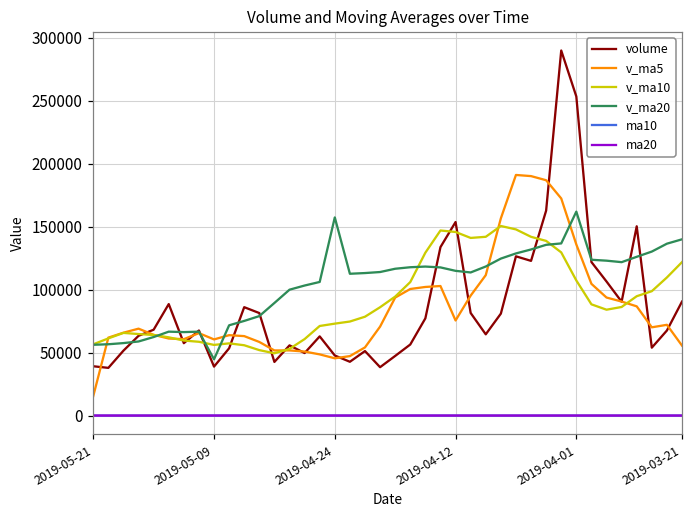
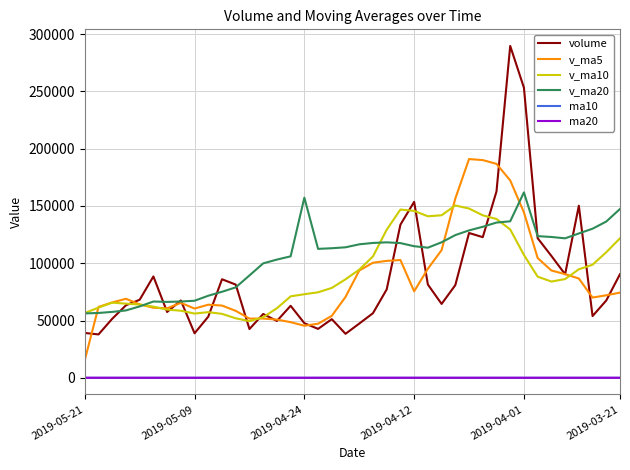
  {
    "volume": {
      "2019-05-21": 39000,
      "2019-05-09": 39000,
      "2019-04-12": 154000,
      "2019-04-01": 253000,
      "2019-03-21": 90000
    },
    "v_ma5": {
      "2019-05-21": 15000,
      "2019-05-09": 60000,
      "2019-04-12": 75000,
-     "2019-04-01": 136000,
-     "2019-03-21": 56000
+     "2019-04-01": 144000,
+     "2019-03-21": 74000
    },
    "v_ma10": {
      "2019-05-09": 56000,
      "2019-04-24": 73000,
      "2019-04-12": 146000,
      "2019-04-01": 107000,
      "2019-03-21": 122000
    },
    "v_ma20": {
-     "2019-05-09": 45000,
+     "2019-05-09": 67000,
      "2019-04-24": 157000,
      "2019-04-12": 115000,
      "2019-04-01": 162000,
-     "2019-03-21": 140000
+     "2019-03-21": 147000
    },
    "ma20": {
      "2019-05-21": 0,
      "2019-05-09": 0,
      "2019-04-24": 0,
      "2019-04-12": 0,
      "2019-04-01": 0,
      "2019-03-21": 0
    }
  }
